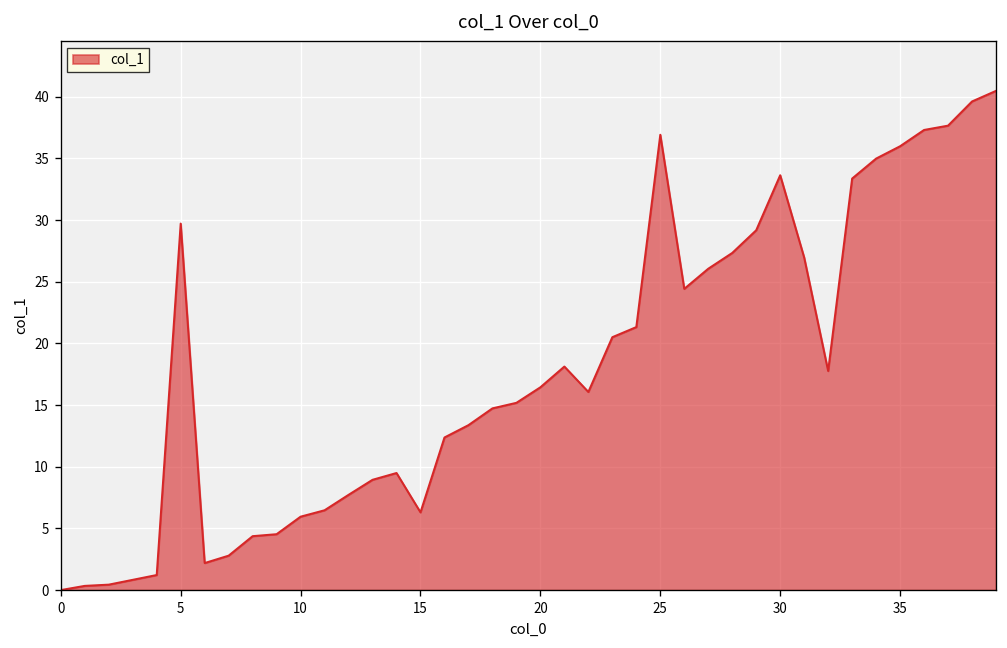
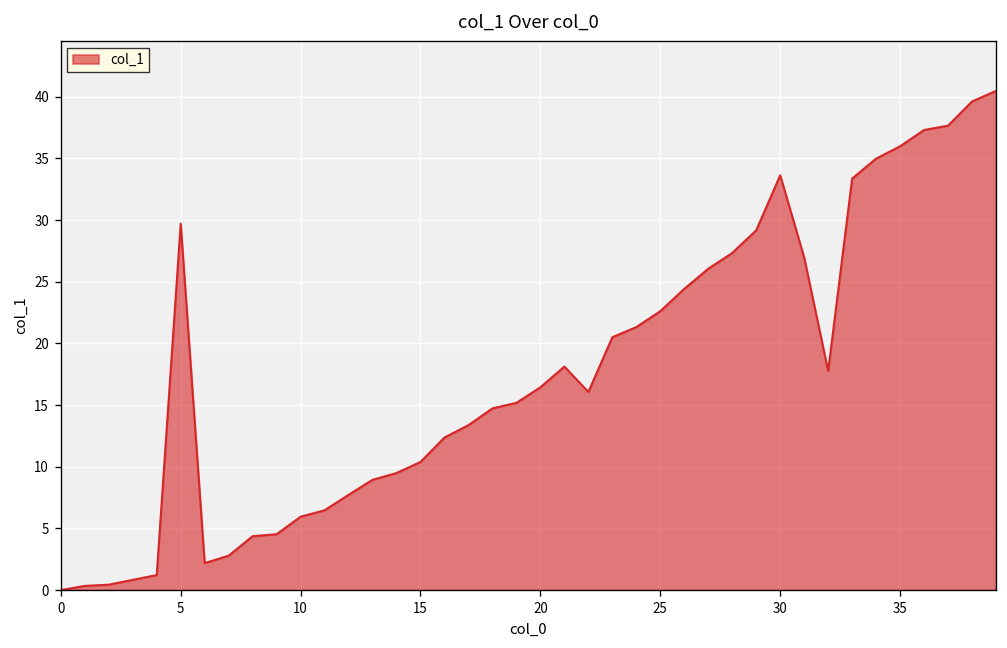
  {
    "0": 0.0,
    "5": 29.7,
    "10": 6.0,
-   "15": 6.3,
+   "15": 10.4,
    "20": 16.4,
-   "25": 36.9,
+   "25": 22.6,
    "30": 33.6,
    "35": 36.0
  }
